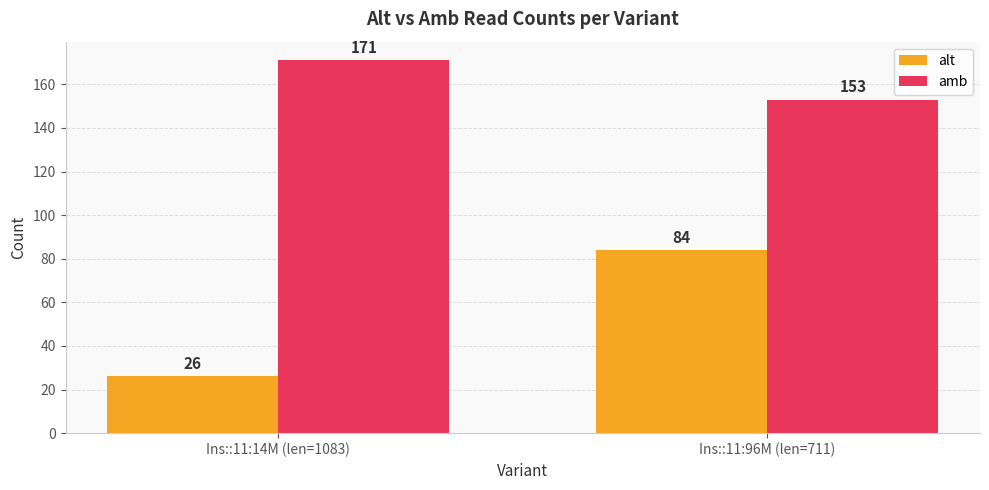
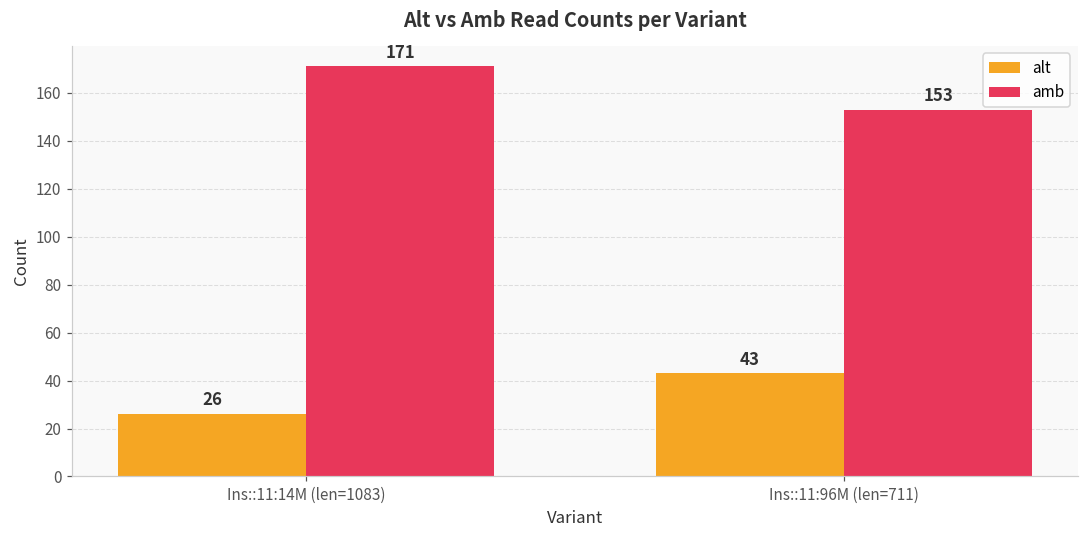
  {
    "alt": {
      "Ins::11:14M (len=1083)": 26,
-     "Ins::11:96M (len=711)": 84
+     "Ins::11:96M (len=711)": 43
    },
    "amb": {
      "Ins::11:14M (len=1083)": 171,
      "Ins::11:96M (len=711)": 153
    }
  }
